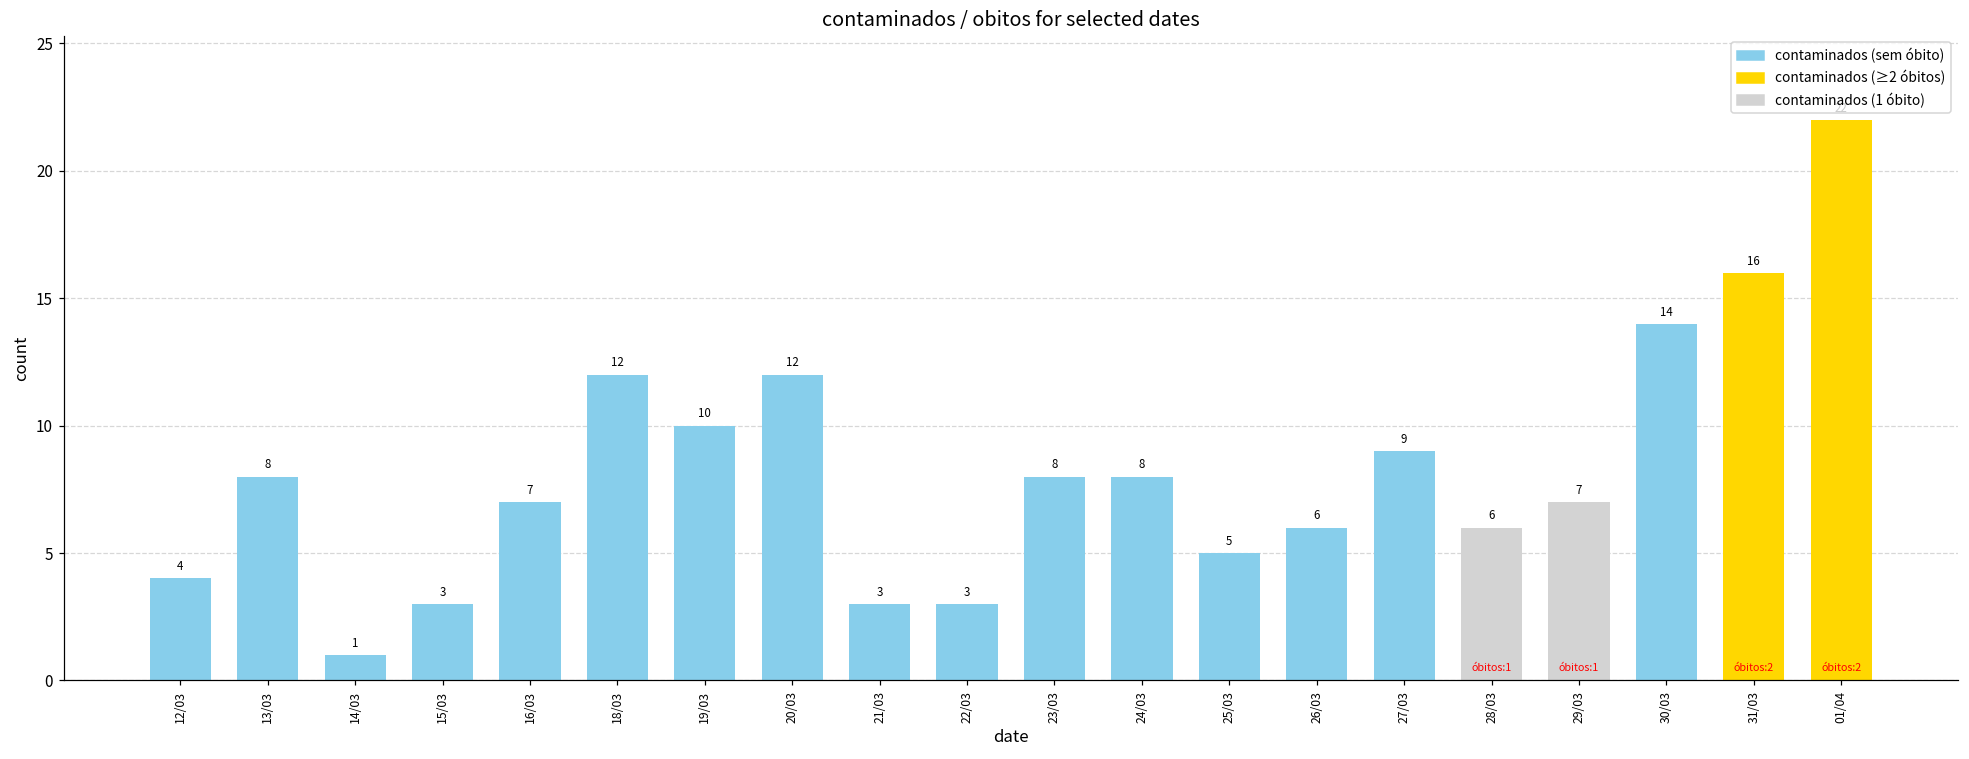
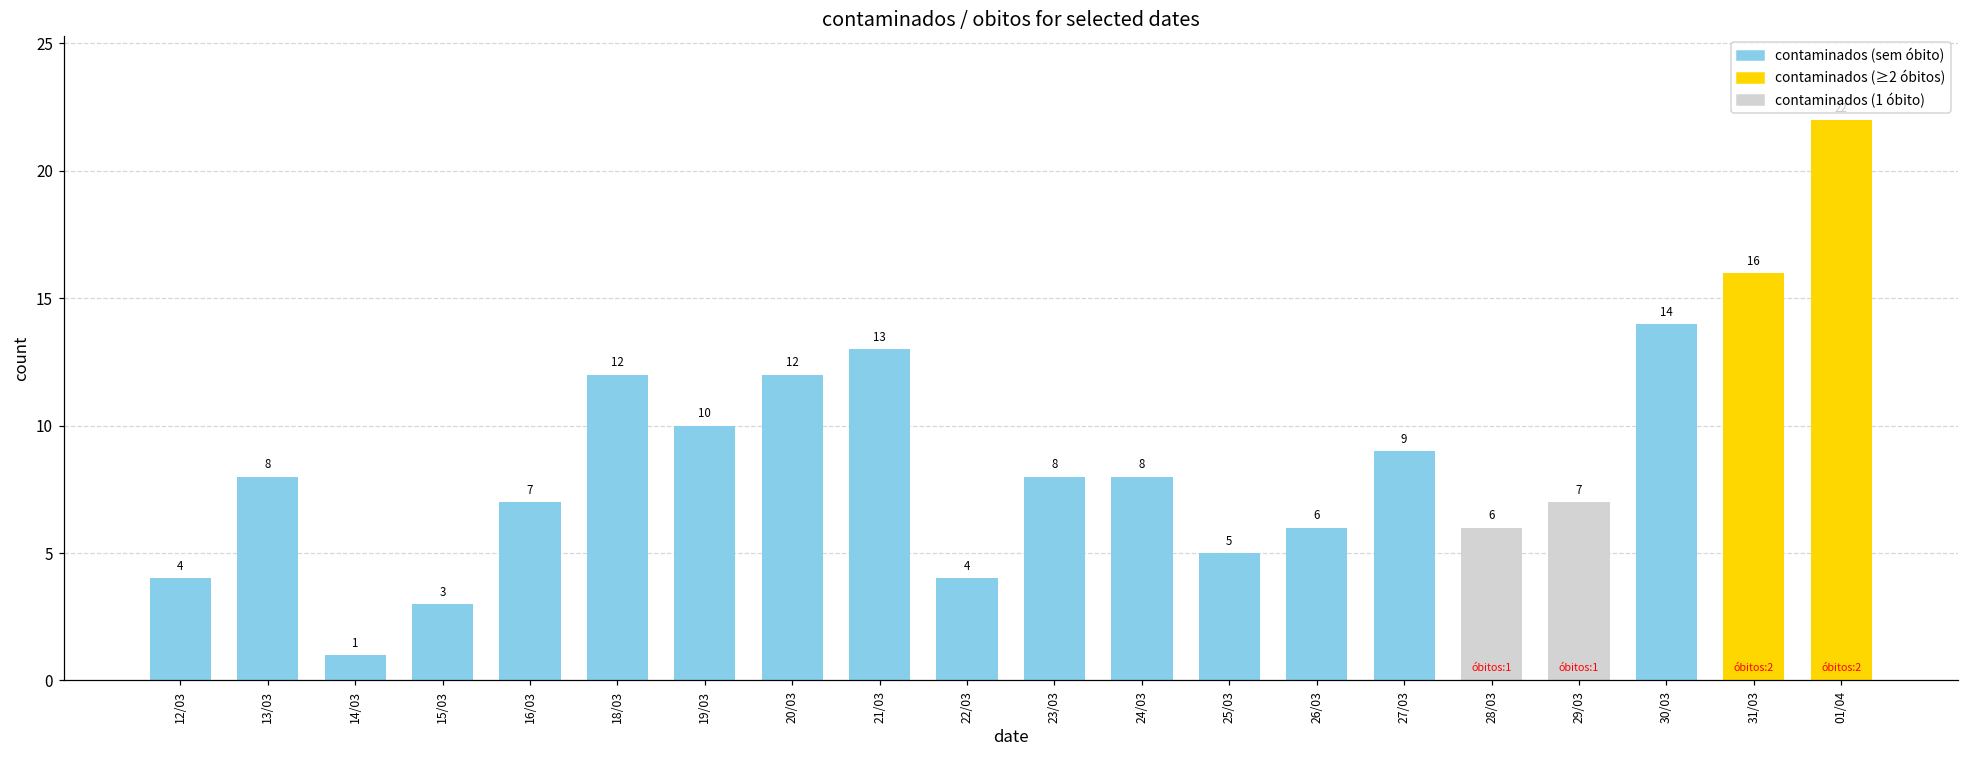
  {
    "12/03": 4,
    "13/03": 8,
    "14/03": 1,
    "15/03": 3,
    "16/03": 7,
    "18/03": 12,
    "19/03": 10,
    "20/03": 12,
-   "21/03": 3,
-   "22/03": 3,
+   "21/03": 13,
+   "22/03": 4,
    "23/03": 8,
    "24/03": 8,
    "25/03": 5,
    "26/03": 6,
    "27/03": 9,
    "28/03": 6,
    "29/03": 7,
    "30/03": 14,
    "31/03": 16
  }
